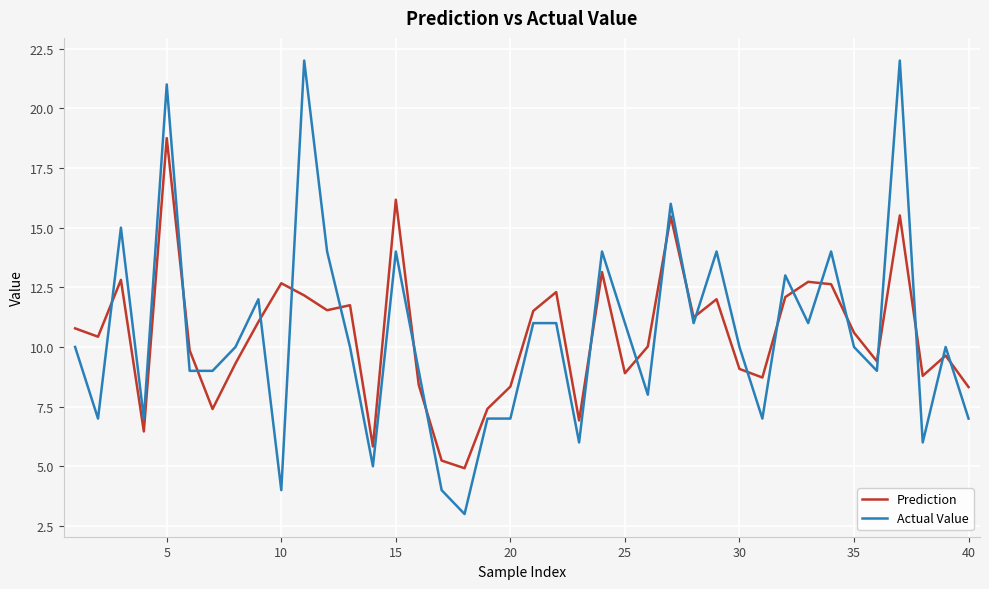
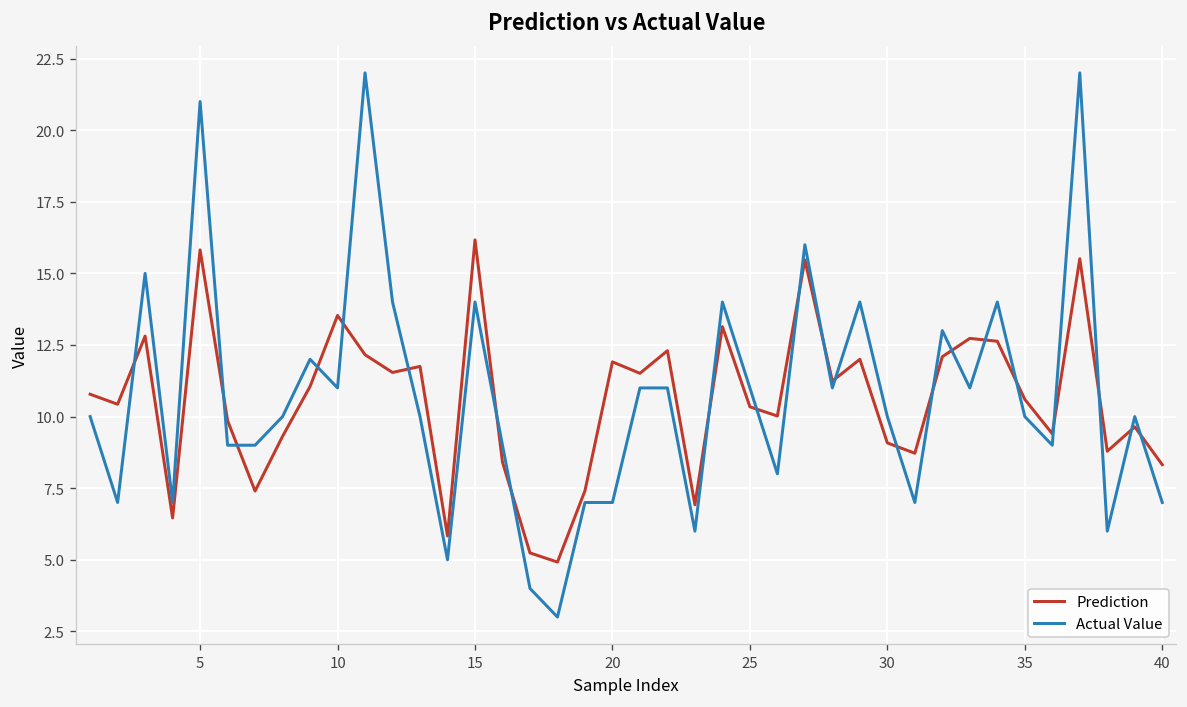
  {
    "Prediction": {
-     "5": 18.8,
-     "10": 12.7,
+     "5": 15.8,
+     "10": 13.5,
      "15": 16.2,
-     "20": 8.3,
-     "25": 8.9,
+     "20": 11.9,
+     "25": 10.3,
      "30": 9.1,
      "35": 10.6,
      "40": 8.3
    },
    "Actual Value": {
      "5": 21,
-     "10": 4,
+     "10": 11,
      "15": 14,
      "20": 7,
      "25": 11,
      "30": 10,
      "35": 10,
      "40": 7
    }
  }
